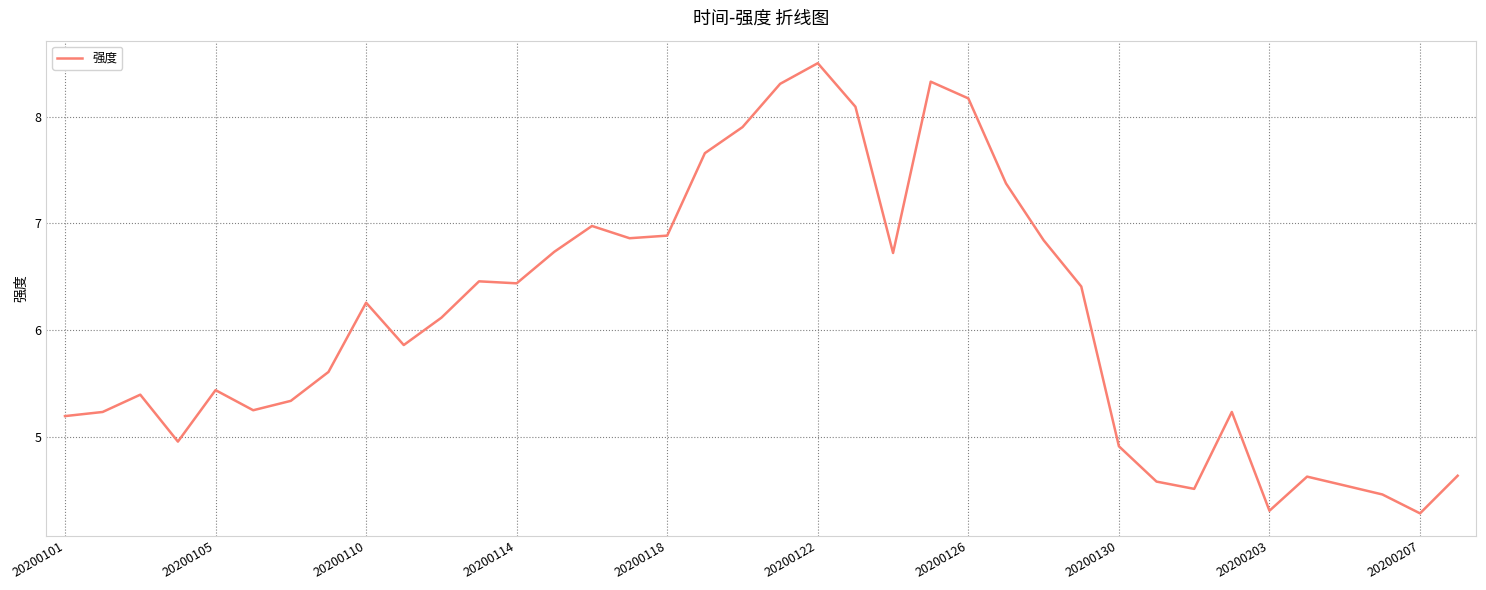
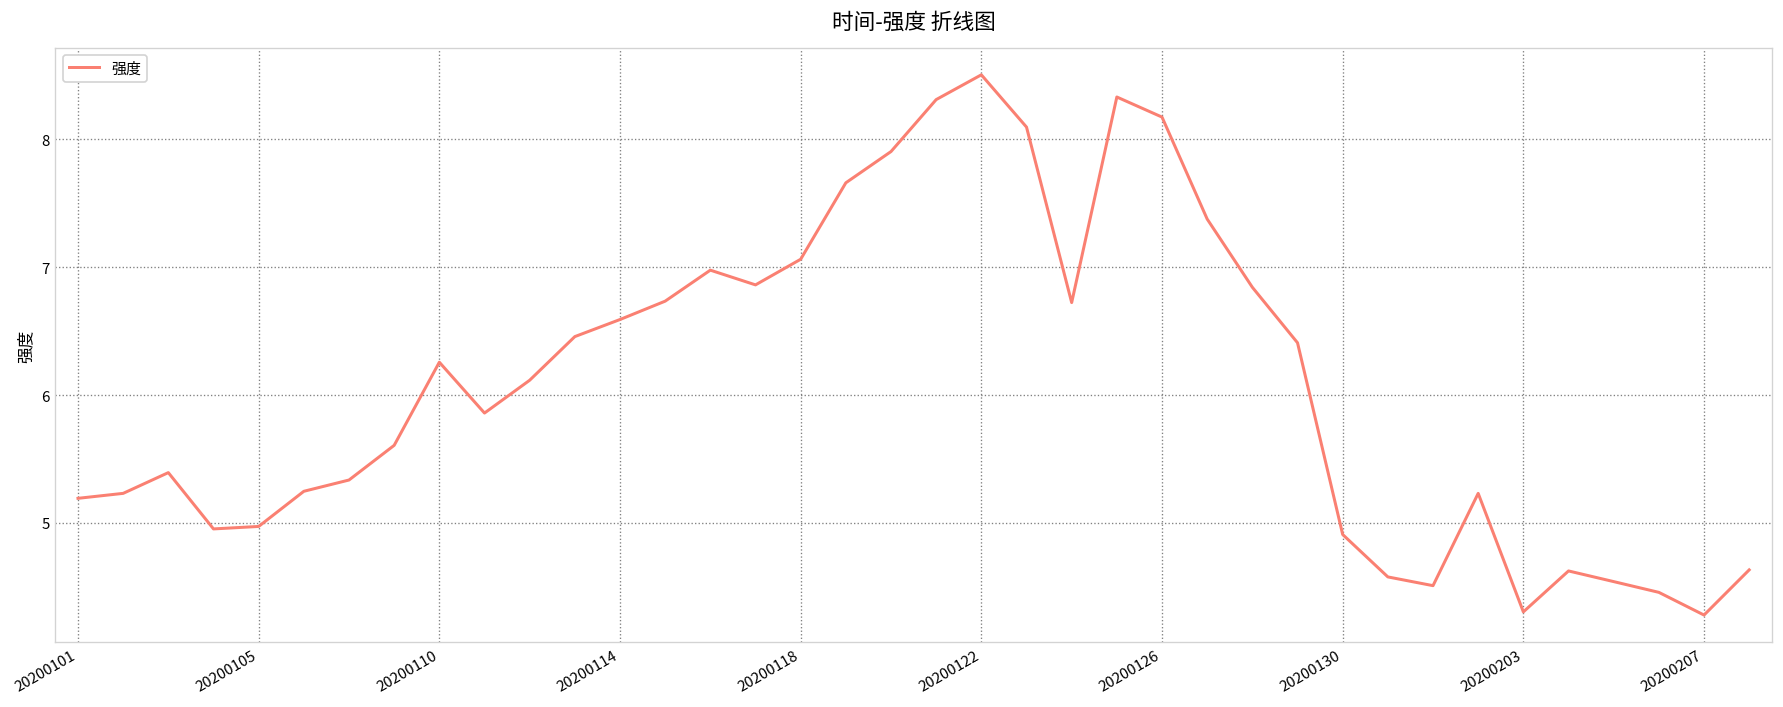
  {
    "20200101": 5.19,
-   "20200105": 5.44,
+   "20200105": 4.97,
    "20200110": 6.26,
-   "20200114": 6.44,
-   "20200118": 6.89,
+   "20200114": 6.59,
+   "20200118": 7.06,
    "20200122": 8.50,
    "20200126": 8.17,
    "20200130": 4.91,
    "20200203": 4.30,
    "20200207": 4.28
  }
